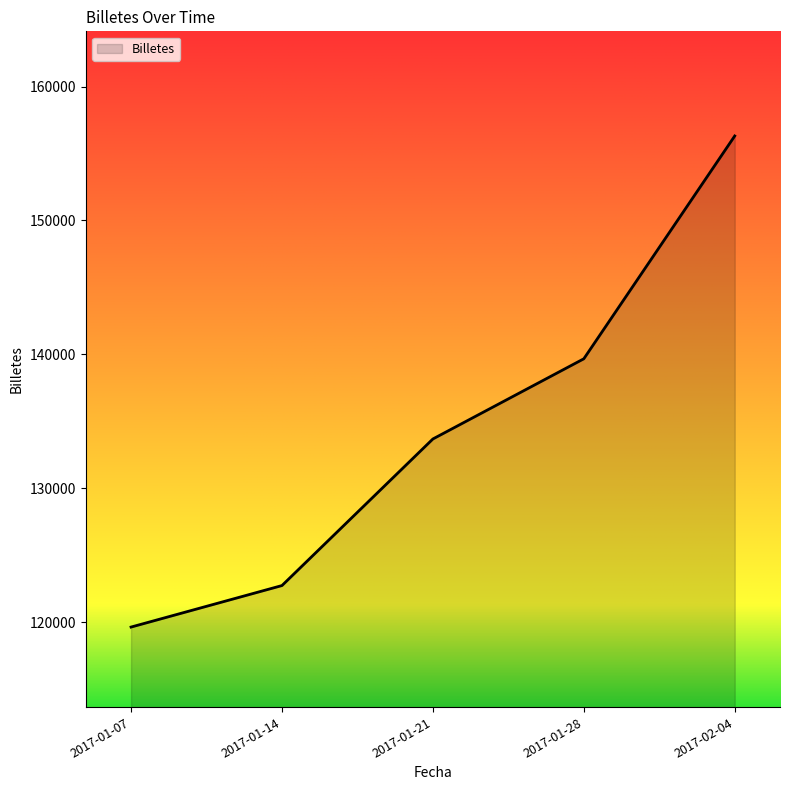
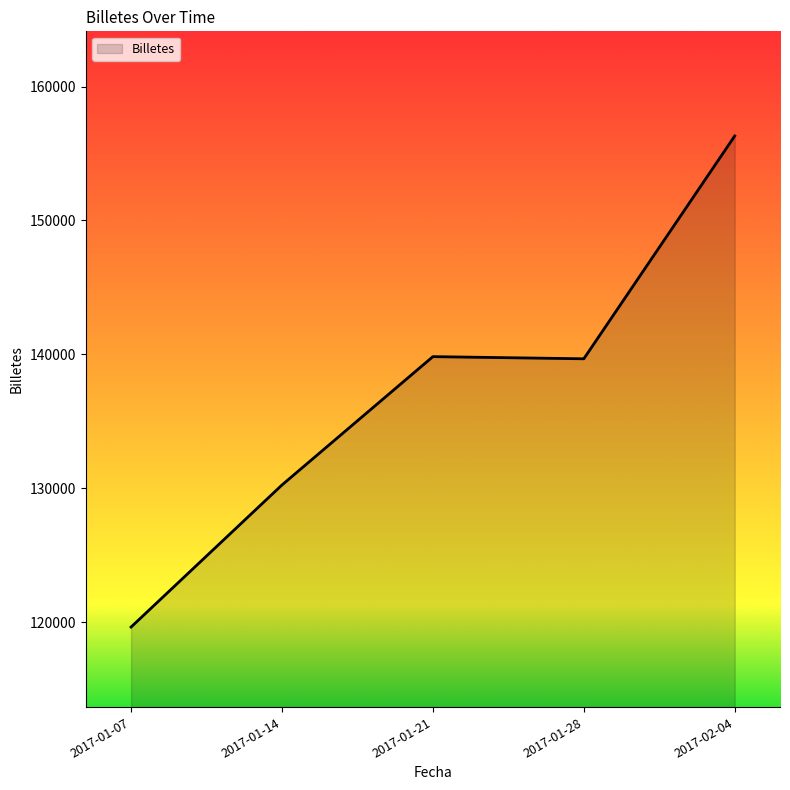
  {
    "2017-01-07": 119600,
-   "2017-01-14": 122700,
-   "2017-01-21": 133700,
+   "2017-01-14": 130200,
+   "2017-01-21": 139800,
    "2017-01-28": 139700,
    "2017-02-04": 156300
  }
